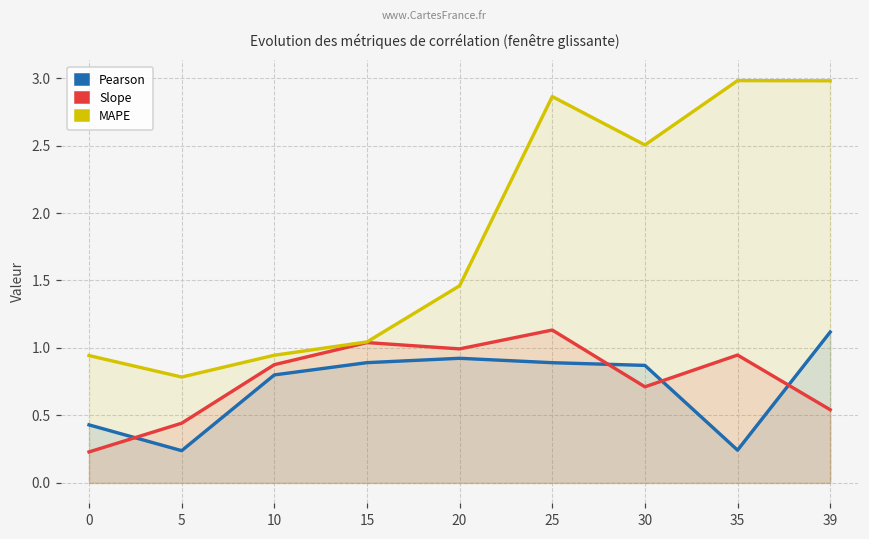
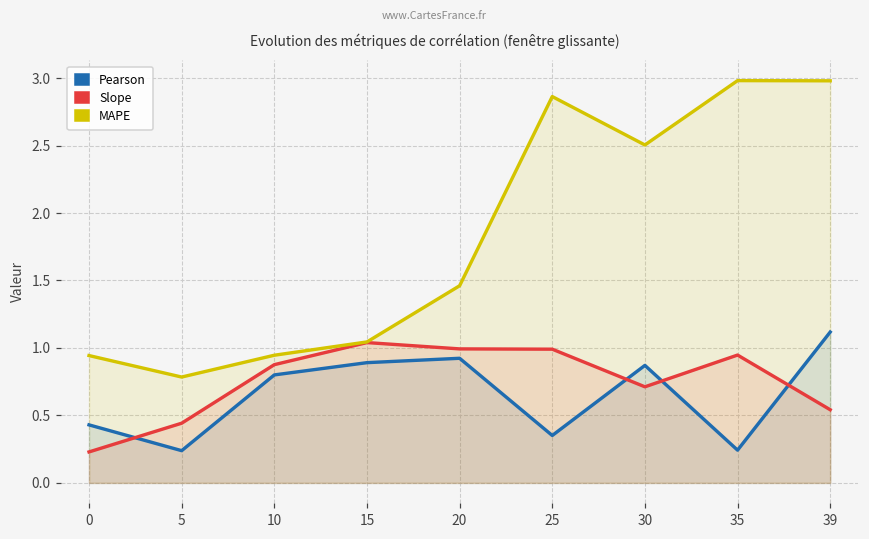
  {
    "Pearson": {
      "0": 0.43,
      "5": 0.24,
      "10": 0.80,
      "15": 0.89,
      "20": 0.92,
-     "25": 0.89,
+     "25": 0.35,
      "30": 0.87,
      "35": 0.24,
      "39": 1.12
    },
    "Slope": {
      "0": 0.23,
      "5": 0.44,
      "10": 0.88,
      "20": 0.99,
-     "25": 1.13,
+     "25": 0.99,
      "30": 0.71,
      "35": 0.95,
      "39": 0.54
    },
    "MAPE": {
      "0": 0.94,
      "5": 0.78,
      "10": 0.95,
      "20": 1.46,
      "25": 2.86,
      "30": 2.50,
      "35": 2.98,
      "39": 2.98
    }
  }
